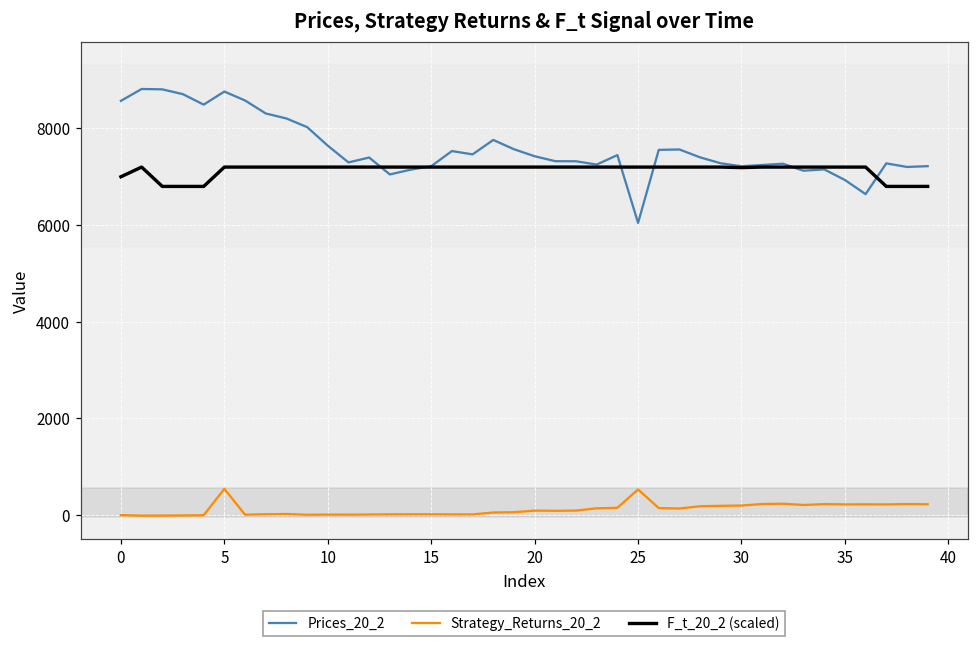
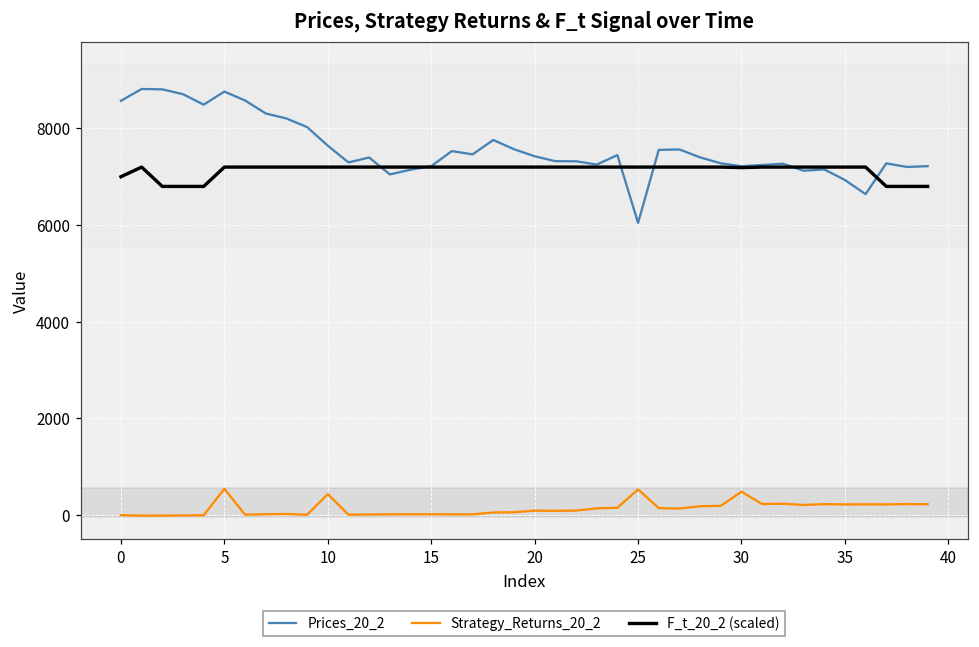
  {
    "Prices_20_2": {
      "0": 8600,
      "5": 8800,
      "10": 7600,
      "20": 7400,
      "25": 6000,
      "35": 6900
    },
    "Strategy_Returns_20_2": {
      "0": 0,
      "5": 500,
-     "10": 0,
+     "10": 400,
      "15": 0,
      "20": 100,
      "25": 500,
-     "30": 200,
+     "30": 500,
      "35": 200
    },
    "F_t_20_2 (scaled)": {
      "0": 7000,
      "5": 7200,
      "10": 7200,
      "20": 7200,
      "25": 7200,
      "35": 7200
    }
  }
